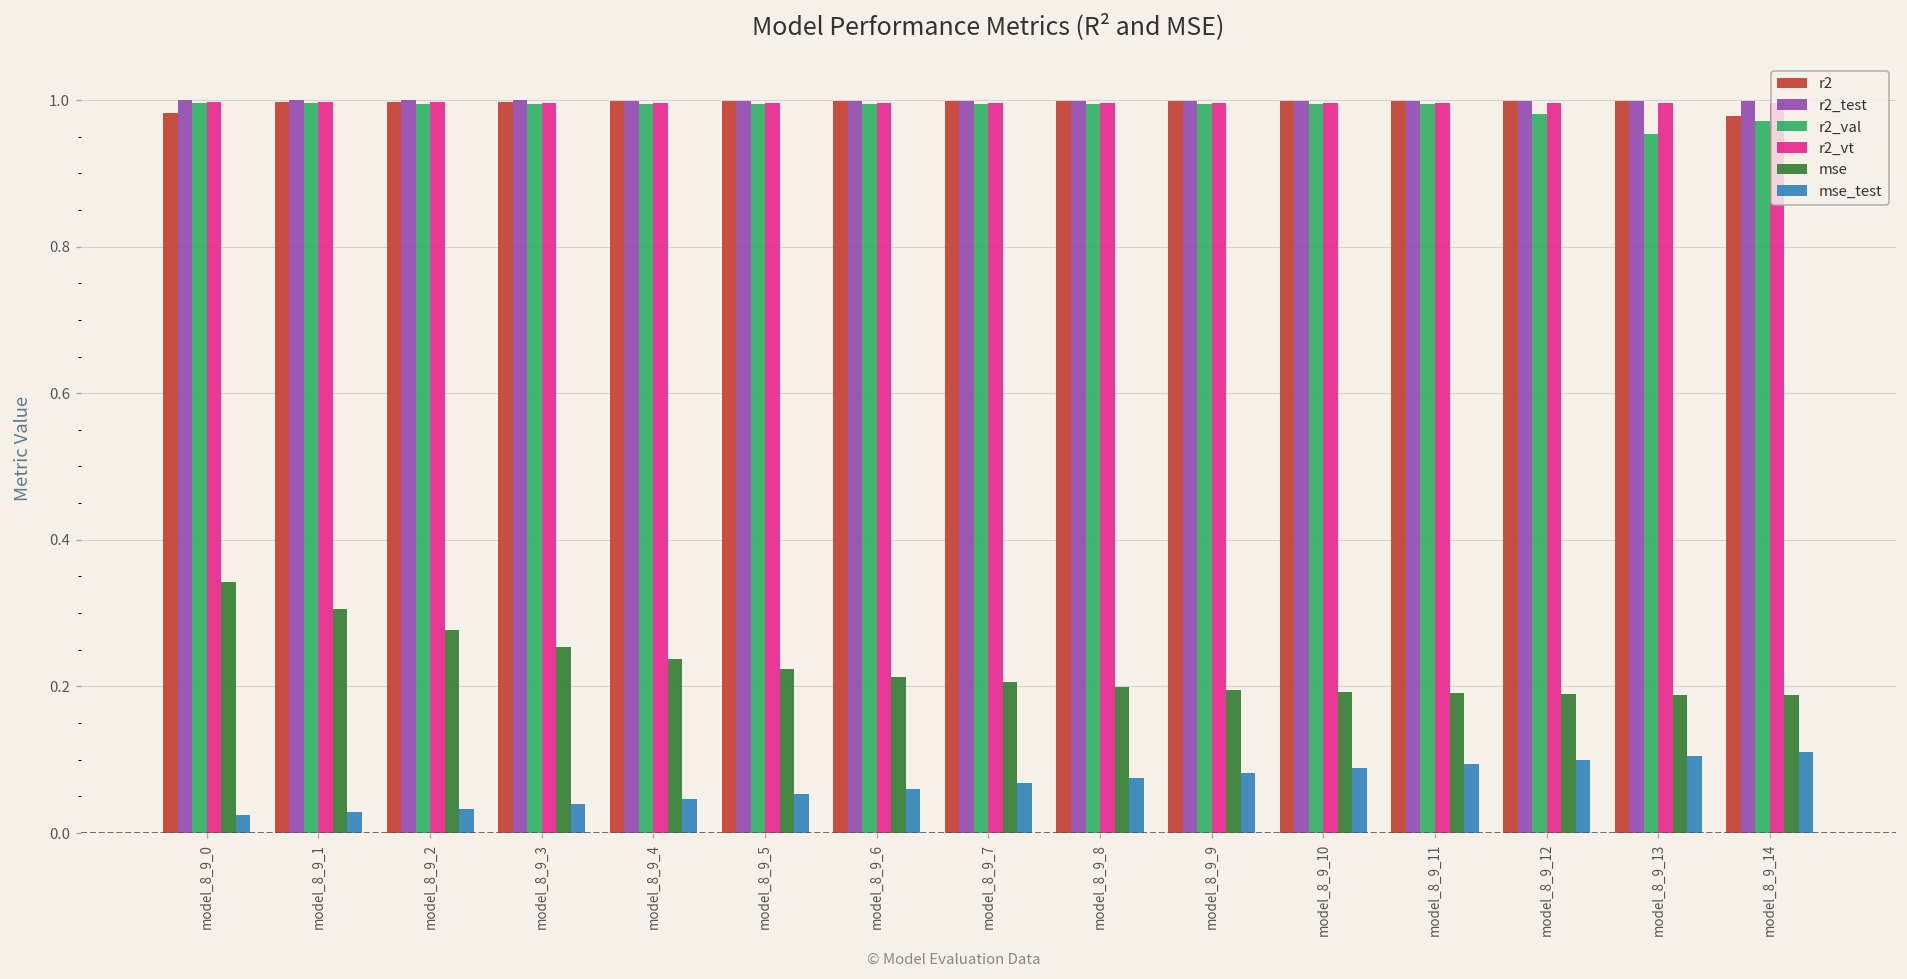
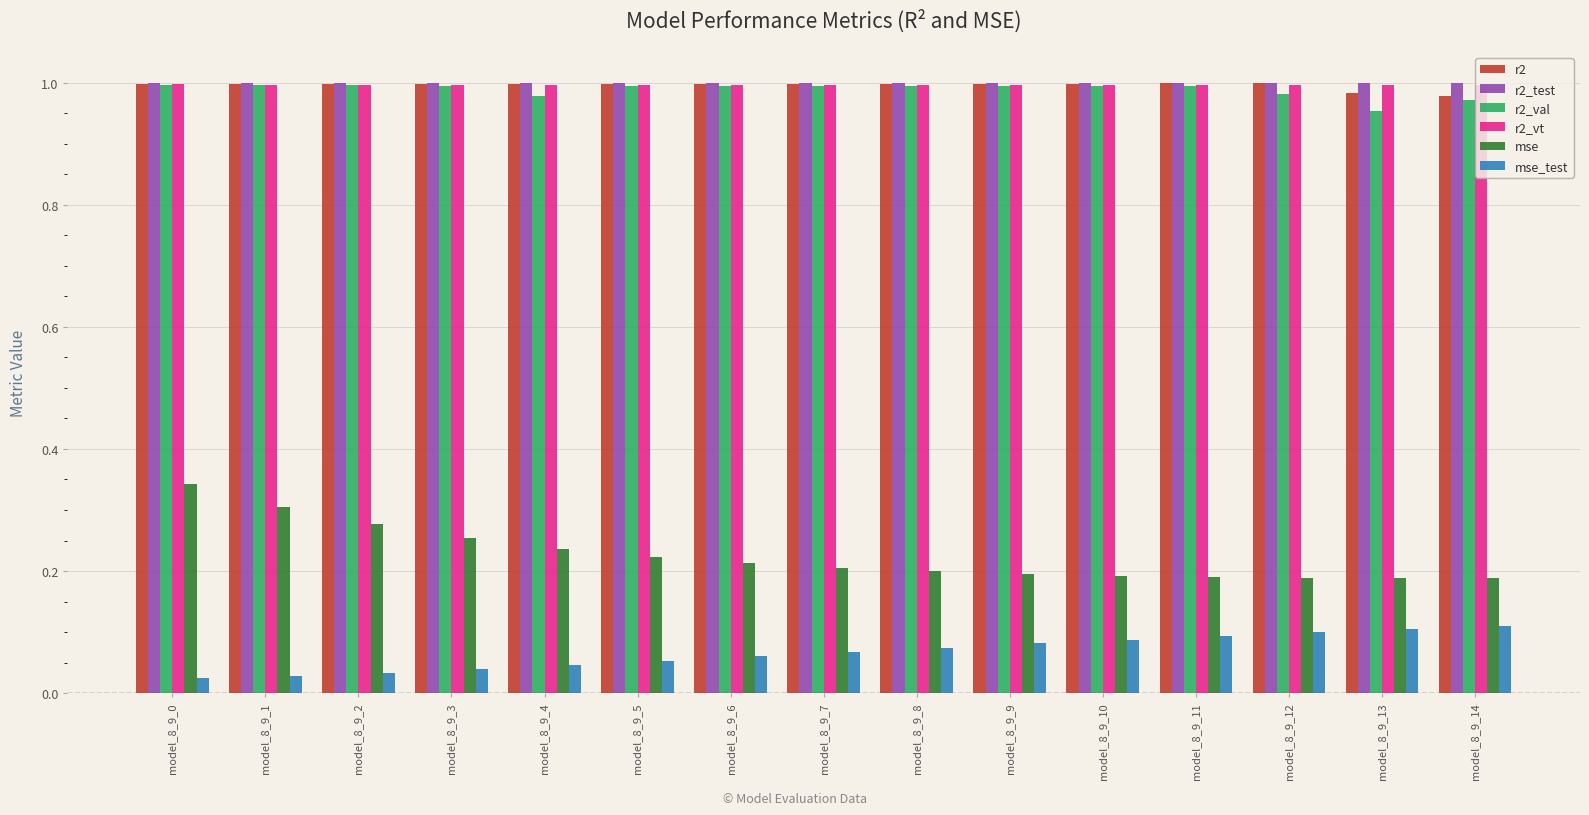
  {
    "r2": {
-     "model_8_9_0": 0.98,
+     "model_8_9_0": 1.00,
      "model_8_9_1": 1.00,
      "model_8_9_2": 1.00,
      "model_8_9_3": 1.00,
      "model_8_9_4": 1.00,
      "model_8_9_5": 1.00,
      "model_8_9_6": 1.00,
      "model_8_9_7": 1.00,
      "model_8_9_8": 1.00,
      "model_8_9_9": 1.00,
      "model_8_9_10": 1.00,
      "model_8_9_11": 1.00,
      "model_8_9_12": 1.00,
-     "model_8_9_13": 1.00,
+     "model_8_9_13": 0.98,
      "model_8_9_14": 0.98
    },
    "r2_test": {
      "model_8_9_0": 1.00,
      "model_8_9_1": 1.00,
      "model_8_9_2": 1.00,
      "model_8_9_3": 1.00,
      "model_8_9_4": 1.00,
      "model_8_9_5": 1.00,
      "model_8_9_6": 1.00,
      "model_8_9_7": 1.00,
      "model_8_9_8": 1.00,
      "model_8_9_9": 1.00,
      "model_8_9_10": 1.00,
      "model_8_9_11": 1.00,
      "model_8_9_12": 1.00,
      "model_8_9_13": 1.00,
      "model_8_9_14": 1.00
    },
    "r2_val": {
      "model_8_9_0": 1.00,
      "model_8_9_1": 1.00,
      "model_8_9_2": 1.00,
      "model_8_9_3": 1.00,
-     "model_8_9_4": 1.00,
+     "model_8_9_4": 0.98,
      "model_8_9_5": 0.99,
      "model_8_9_6": 0.99,
      "model_8_9_7": 0.99,
      "model_8_9_8": 0.99,
      "model_8_9_9": 0.99,
      "model_8_9_10": 0.99,
      "model_8_9_11": 0.99,
      "model_8_9_12": 0.98,
      "model_8_9_13": 0.95,
      "model_8_9_14": 0.97
    },
    "r2_vt": {
      "model_8_9_0": 1.00,
      "model_8_9_1": 1.00,
      "model_8_9_2": 1.00,
      "model_8_9_3": 1.00,
      "model_8_9_4": 1.00,
      "model_8_9_5": 1.00,
      "model_8_9_6": 1.00,
      "model_8_9_7": 1.00,
      "model_8_9_8": 1.00,
      "model_8_9_9": 1.00,
      "model_8_9_10": 1.00,
      "model_8_9_11": 1.00,
      "model_8_9_12": 1.00,
      "model_8_9_13": 1.00
    },
    "mse": {
      "model_8_9_0": 0.34,
      "model_8_9_1": 0.31,
      "model_8_9_2": 0.28,
      "model_8_9_3": 0.25,
      "model_8_9_4": 0.24,
      "model_8_9_5": 0.22,
      "model_8_9_6": 0.21,
      "model_8_9_7": 0.21,
      "model_8_9_8": 0.20,
      "model_8_9_9": 0.20,
      "model_8_9_10": 0.19,
      "model_8_9_11": 0.19,
      "model_8_9_12": 0.19,
      "model_8_9_13": 0.19,
      "model_8_9_14": 0.19
    },
    "mse_test": {
      "model_8_9_0": 0.02,
      "model_8_9_1": 0.03,
      "model_8_9_2": 0.03,
      "model_8_9_3": 0.04,
      "model_8_9_4": 0.05,
      "model_8_9_5": 0.05,
      "model_8_9_6": 0.06,
      "model_8_9_7": 0.07,
      "model_8_9_8": 0.07,
      "model_8_9_9": 0.08,
      "model_8_9_10": 0.09,
      "model_8_9_11": 0.09,
      "model_8_9_12": 0.10,
      "model_8_9_13": 0.10,
      "model_8_9_14": 0.11
    }
  }
